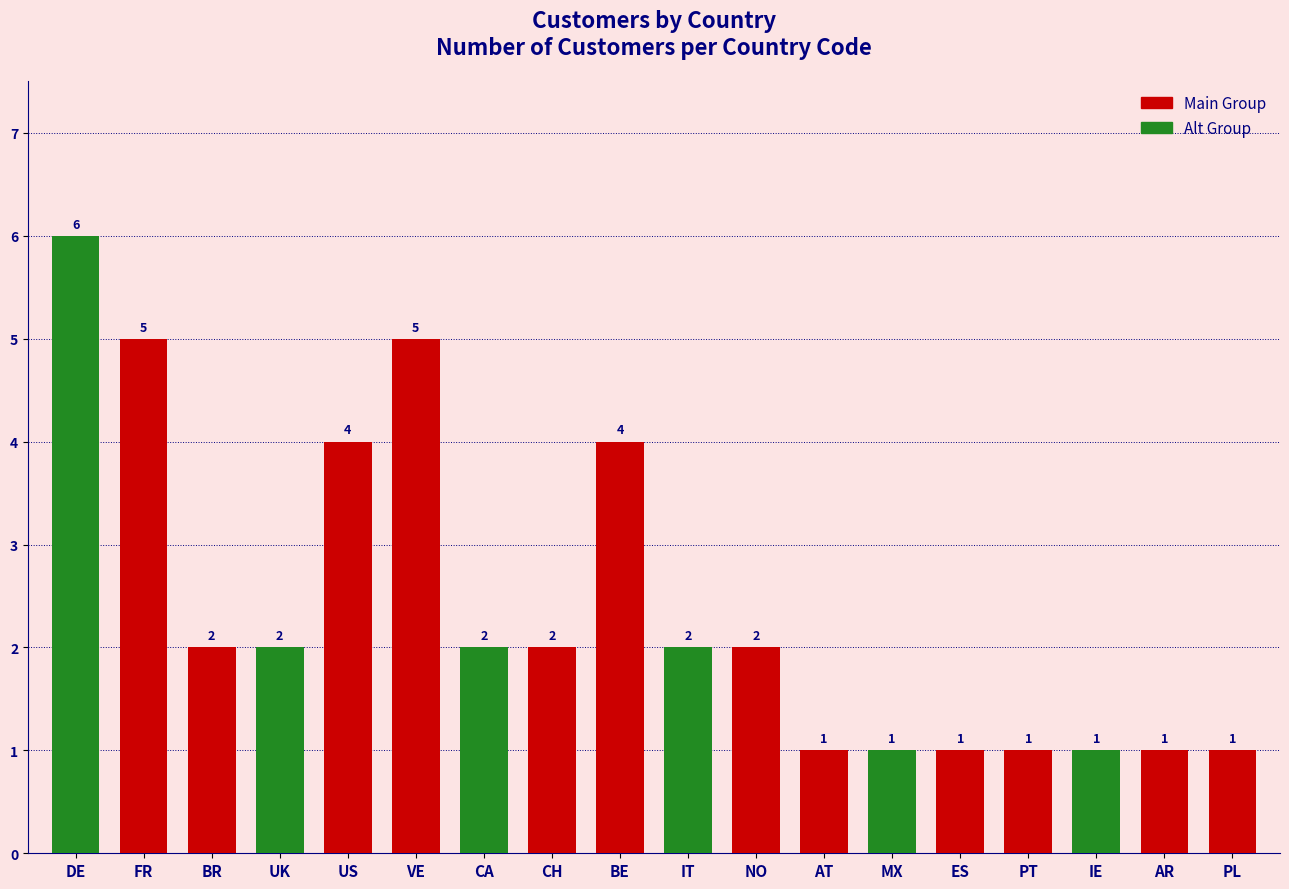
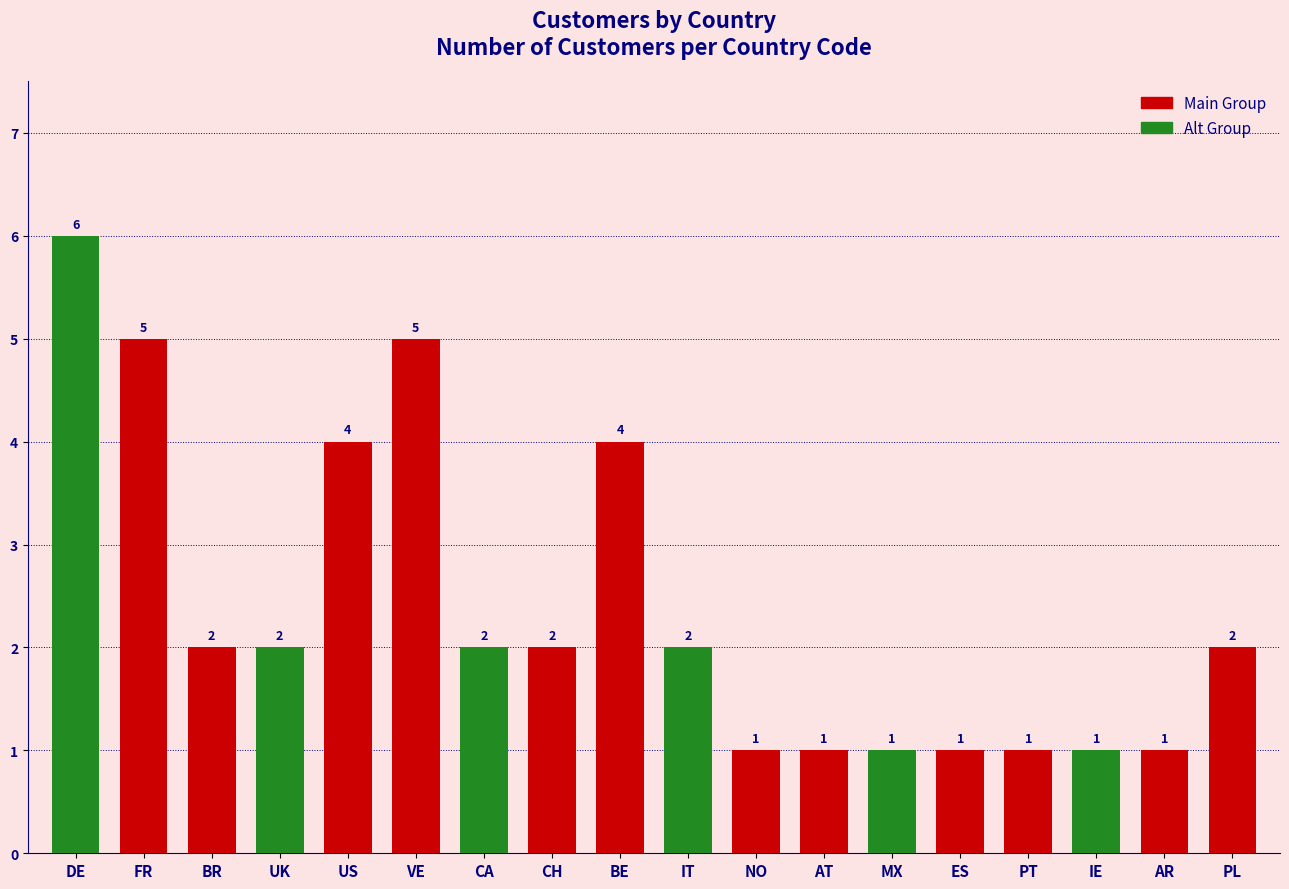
  {
    "DE": 6,
    "FR": 5,
    "BR": 2,
    "UK": 2,
    "US": 4,
    "VE": 5,
    "CA": 2,
    "CH": 2,
    "BE": 4,
    "IT": 2,
-   "NO": 2,
+   "NO": 1,
    "AT": 1,
    "MX": 1,
    "ES": 1,
    "PT": 1,
    "IE": 1,
    "AR": 1,
-   "PL": 1
+   "PL": 2
  }
